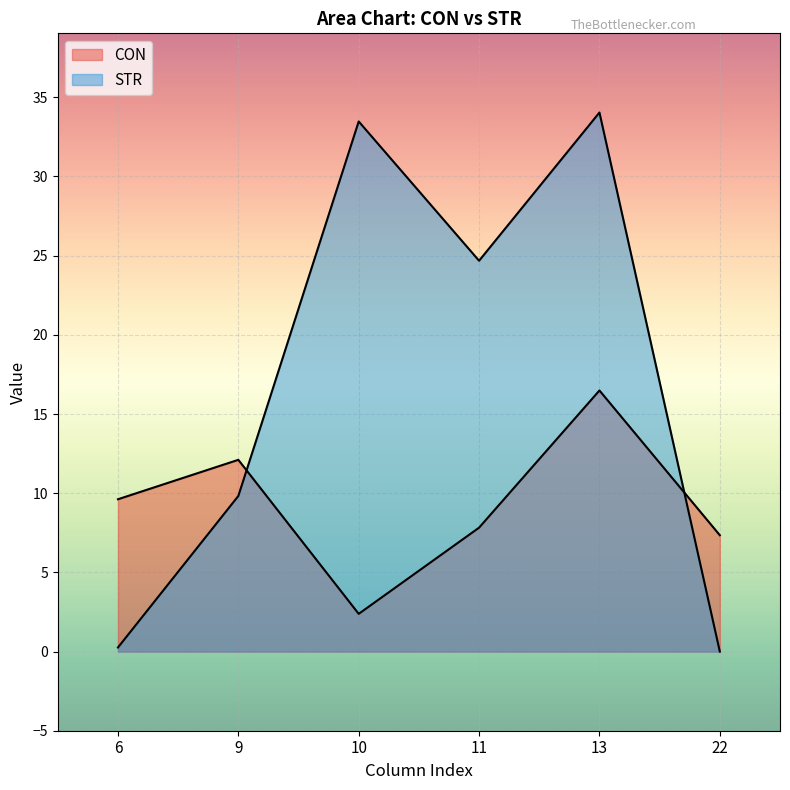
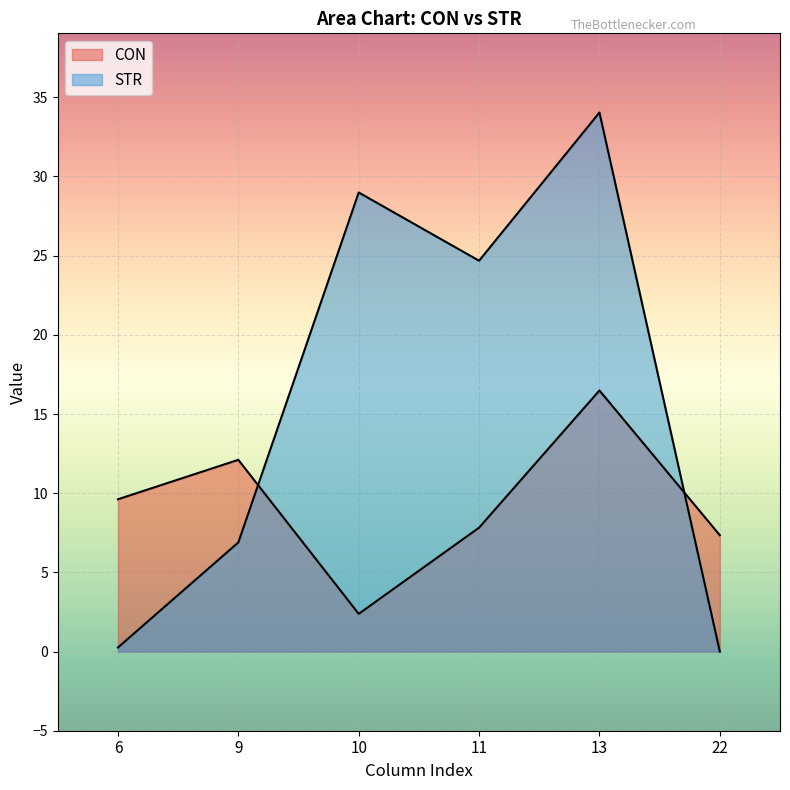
  {
    "CON": {
      "6": 9.6,
      "9": 12.1,
      "10": 2.4,
      "11": 7.8,
      "13": 16.5,
      "22": 7.3
    },
    "STR": {
      "6": 0.3,
-     "9": 9.8,
-     "10": 33.5,
+     "9": 6.9,
+     "10": 29.0,
      "11": 24.7,
      "13": 34.0,
      "22": 0.0
    }
  }
